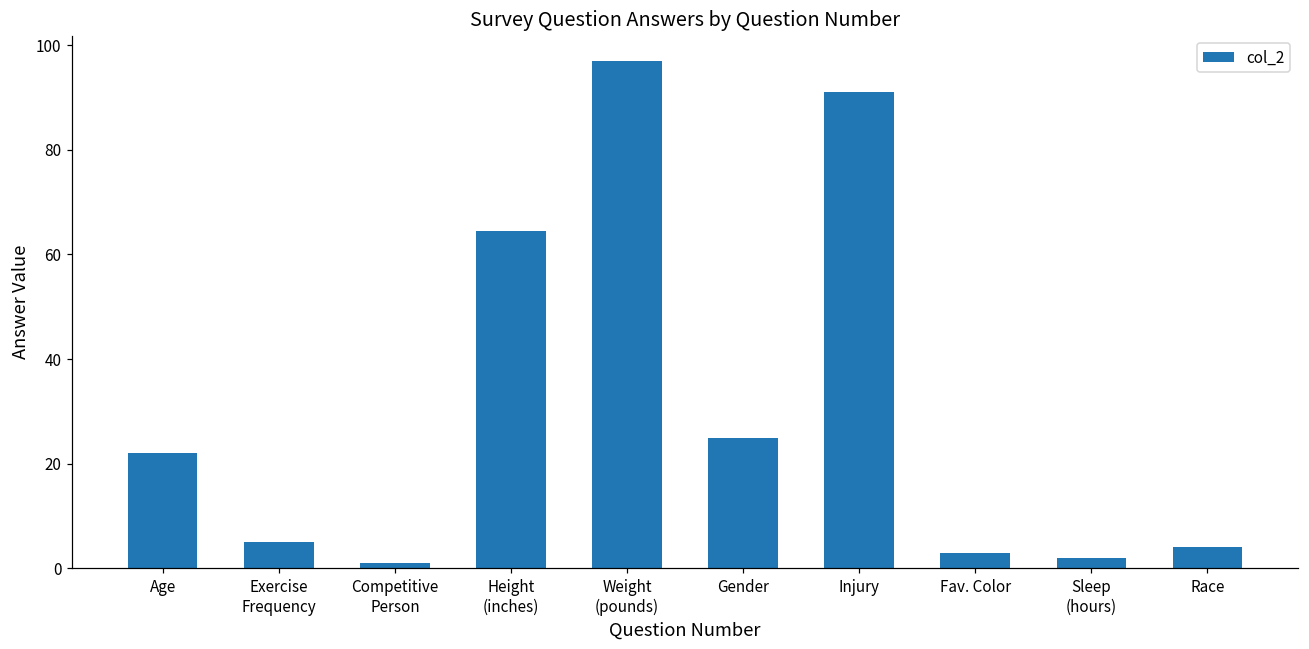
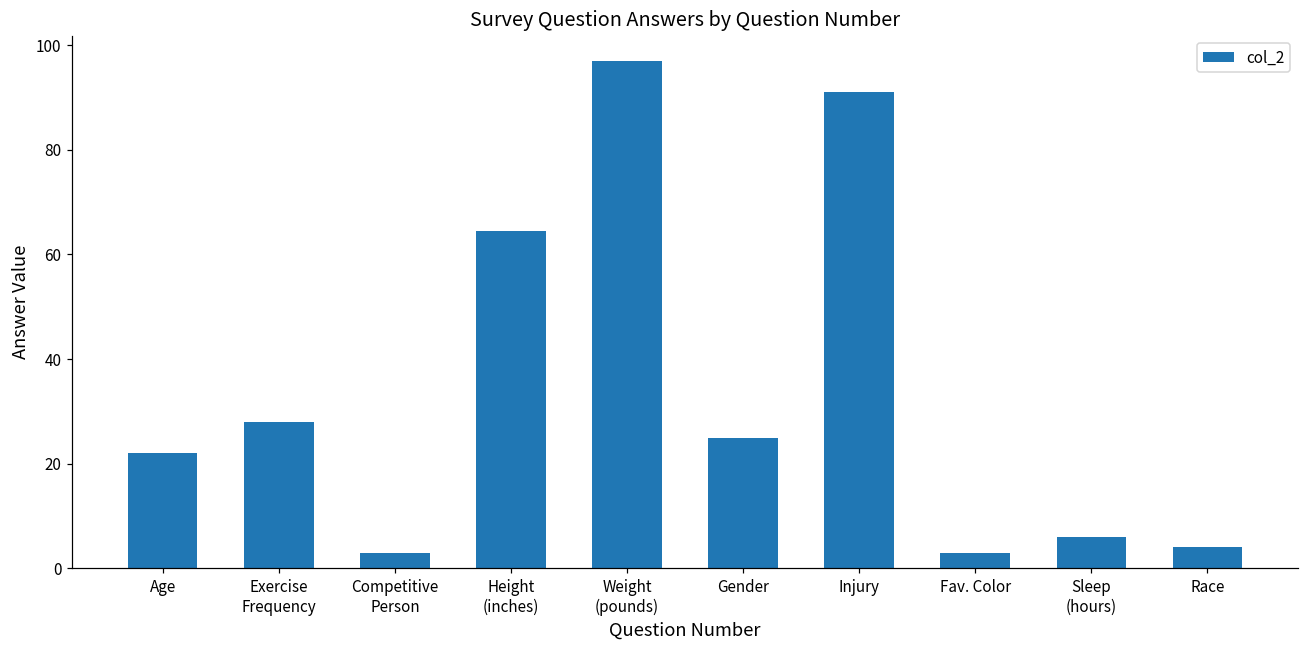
  {
    "Age": 22,
-   "Exercise Frequency": 5,
-   "Competitive Person": 1,
+   "Exercise Frequency": 28,
+   "Competitive Person": 3,
    "Height (inches)": 64,
    "Weight (pounds)": 97,
    "Gender": 25,
    "Injury": 91,
    "Fav. Color": 3,
-   "Sleep (hours)": 2,
+   "Sleep (hours)": 6,
    "Race": 4
  }
